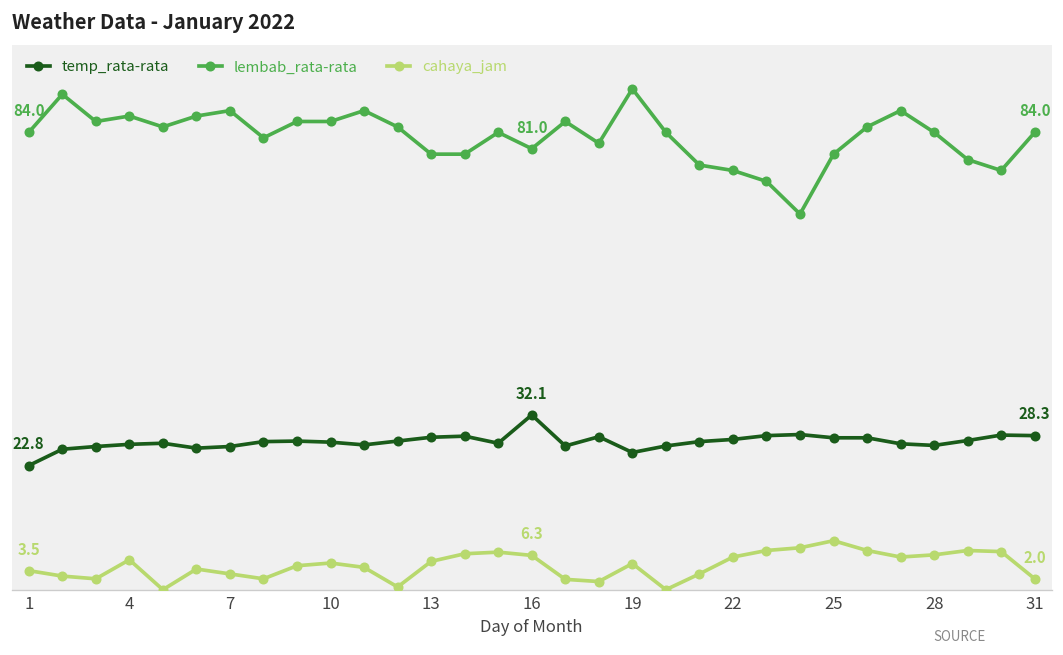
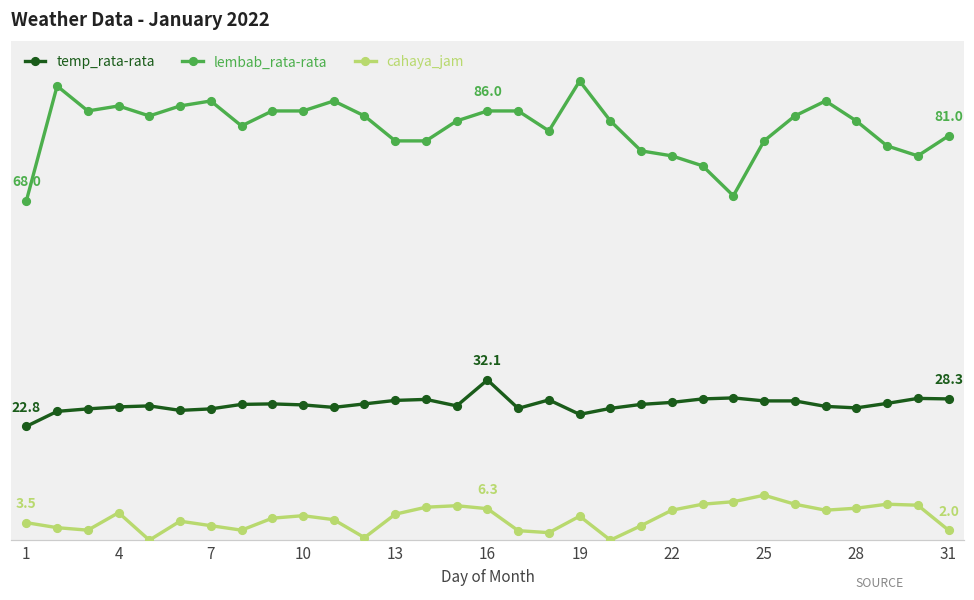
  {
    "temp_rata-rata": {
      "1": 22.8,
      "16": 32.1,
      "31": 28.3
    },
    "lembab_rata-rata": {
-     "1": 84.0,
-     "16": 81.0,
-     "31": 84.0
+     "1": 68.0,
+     "16": 86.0,
+     "31": 81.0
    },
    "cahaya_jam": {
      "1": 3.5,
      "16": 6.3,
      "31": 2.0
    }
  }
